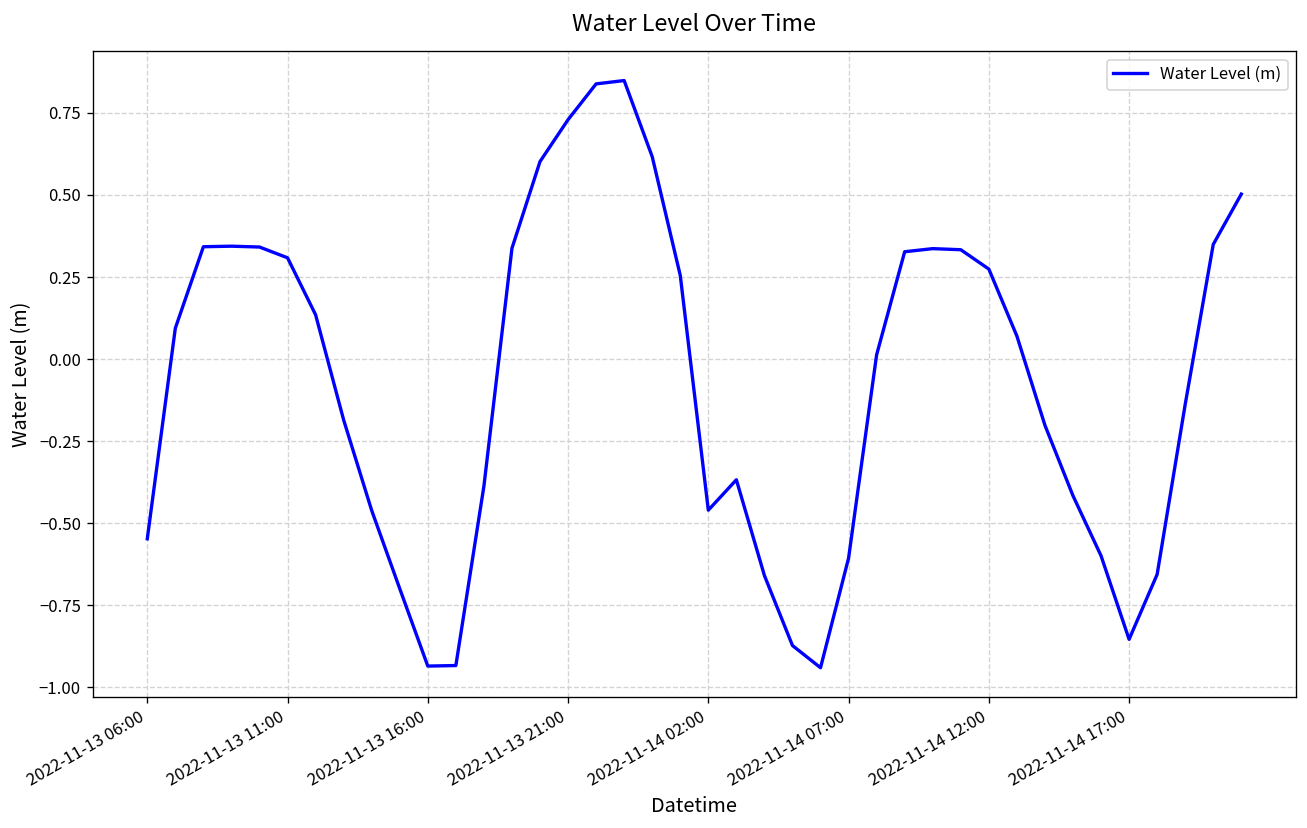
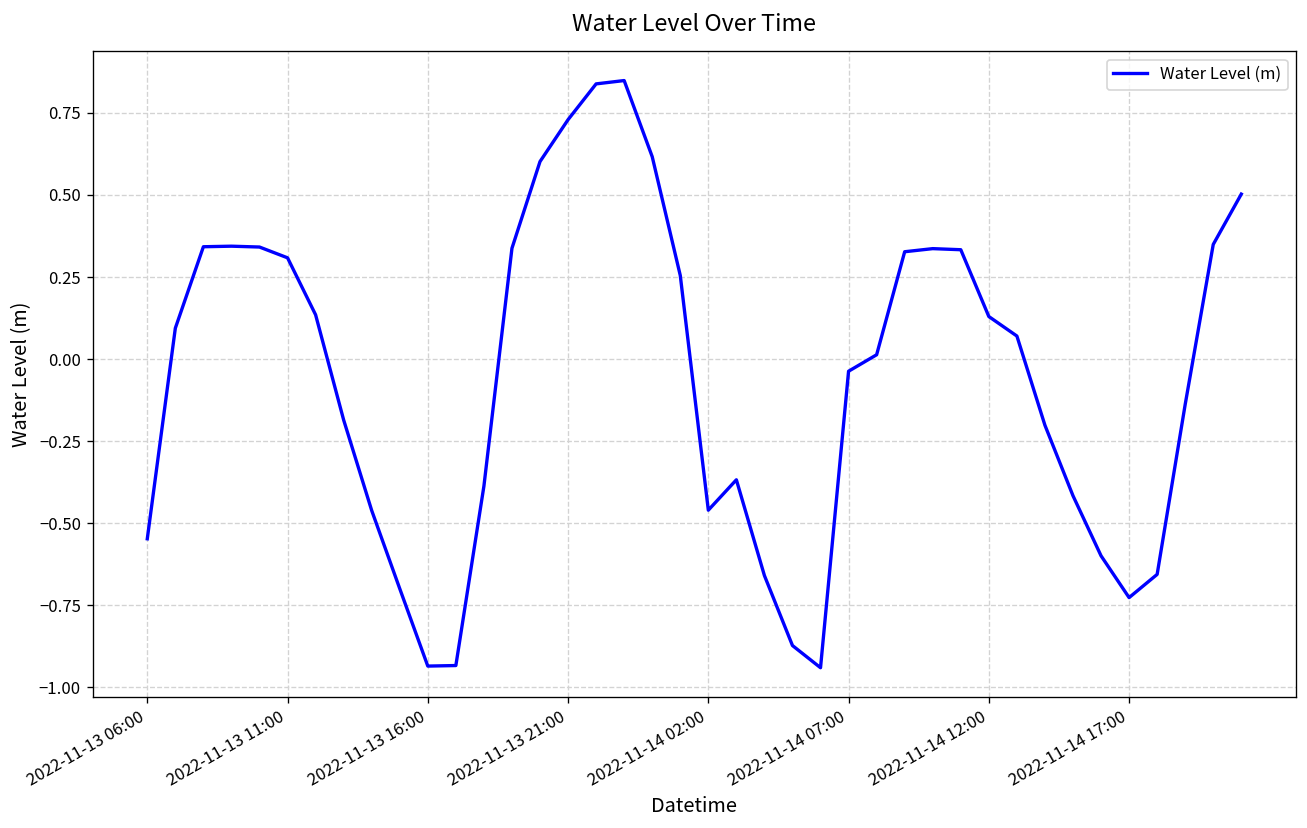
  {
    "2022-11-13 06:00": -0.55,
    "2022-11-13 11:00": 0.31,
    "2022-11-13 16:00": -0.93,
    "2022-11-13 21:00": 0.73,
    "2022-11-14 02:00": -0.46,
-   "2022-11-14 07:00": -0.61,
-   "2022-11-14 12:00": 0.27,
-   "2022-11-14 17:00": -0.85
+   "2022-11-14 07:00": -0.04,
+   "2022-11-14 12:00": 0.13,
+   "2022-11-14 17:00": -0.73
  }
